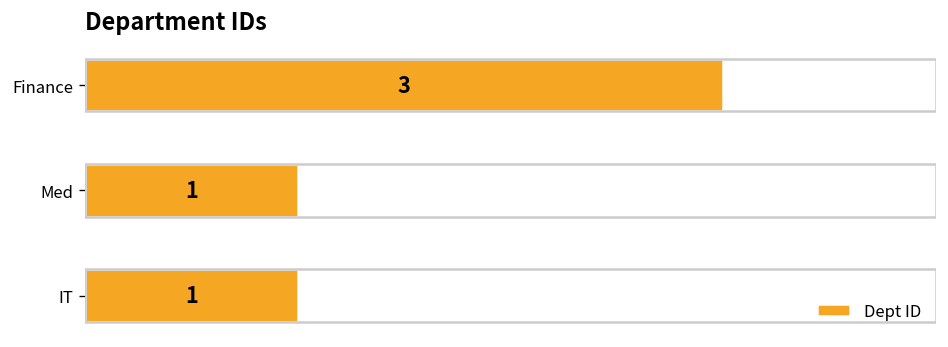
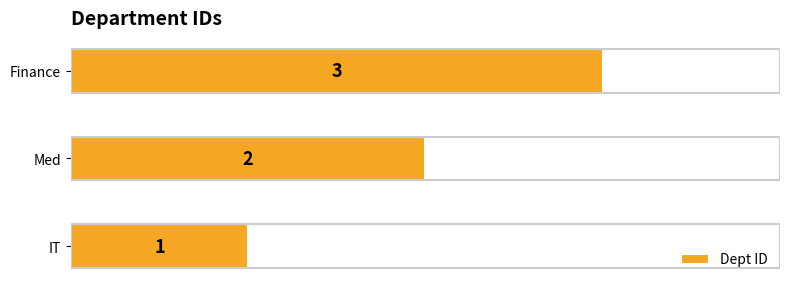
  {
    "Finance": 3,
-   "Med": 1,
+   "Med": 2,
    "IT": 1
  }
